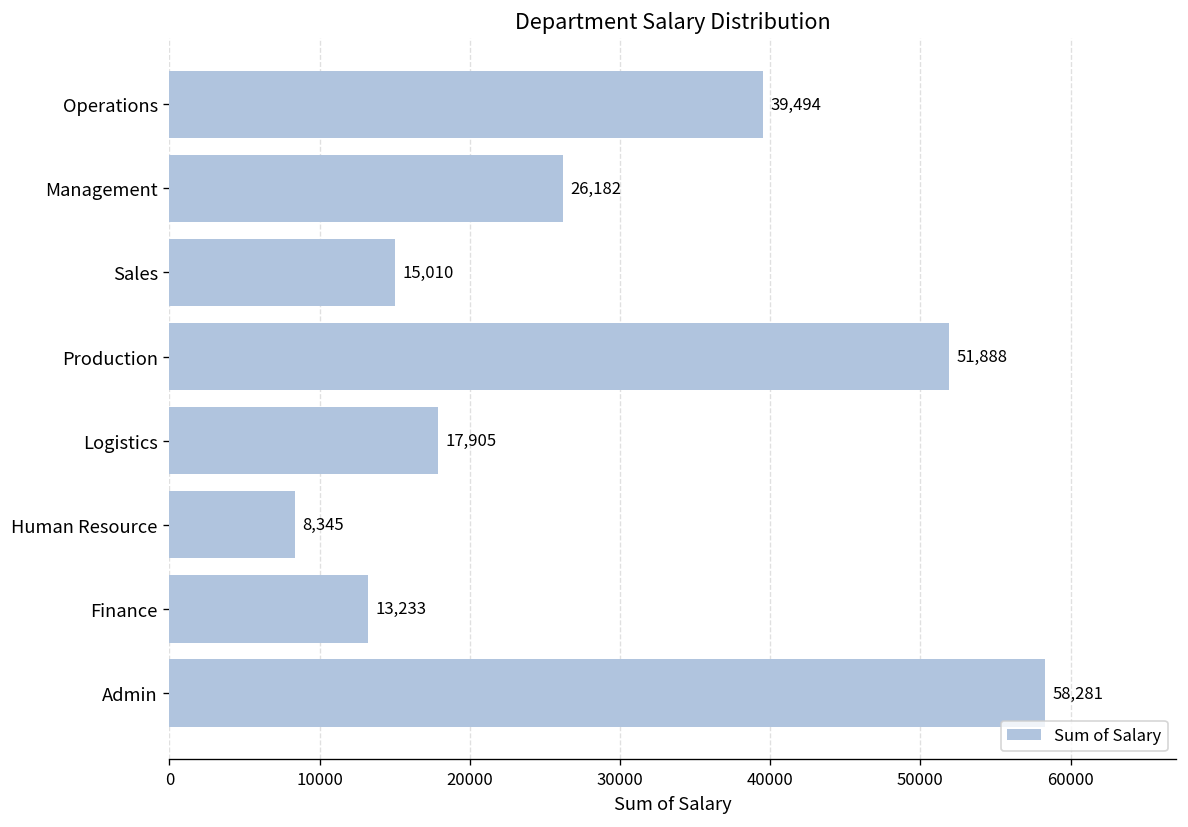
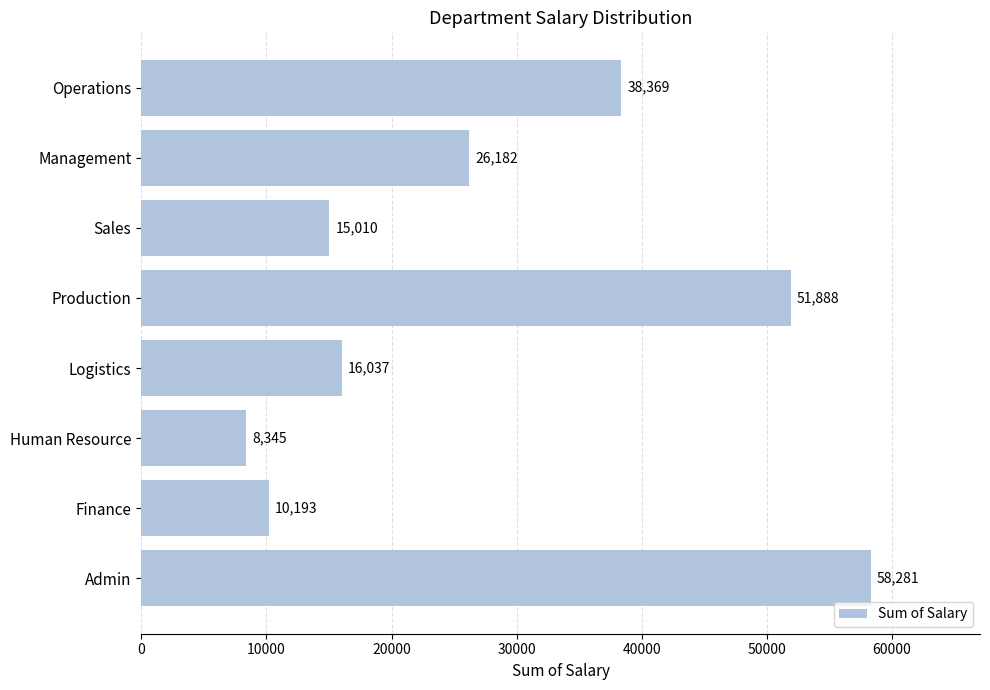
  {
-   "Operations": "39,494",
+   "Operations": "38,369",
    "Management": "26,182",
    "Sales": "15,010",
    "Production": "51,888",
-   "Logistics": "17,905",
+   "Logistics": "16,037",
    "Human Resource": "8,345",
-   "Finance": "13,233",
+   "Finance": "10,193",
    "Admin": "58,281"
  }
